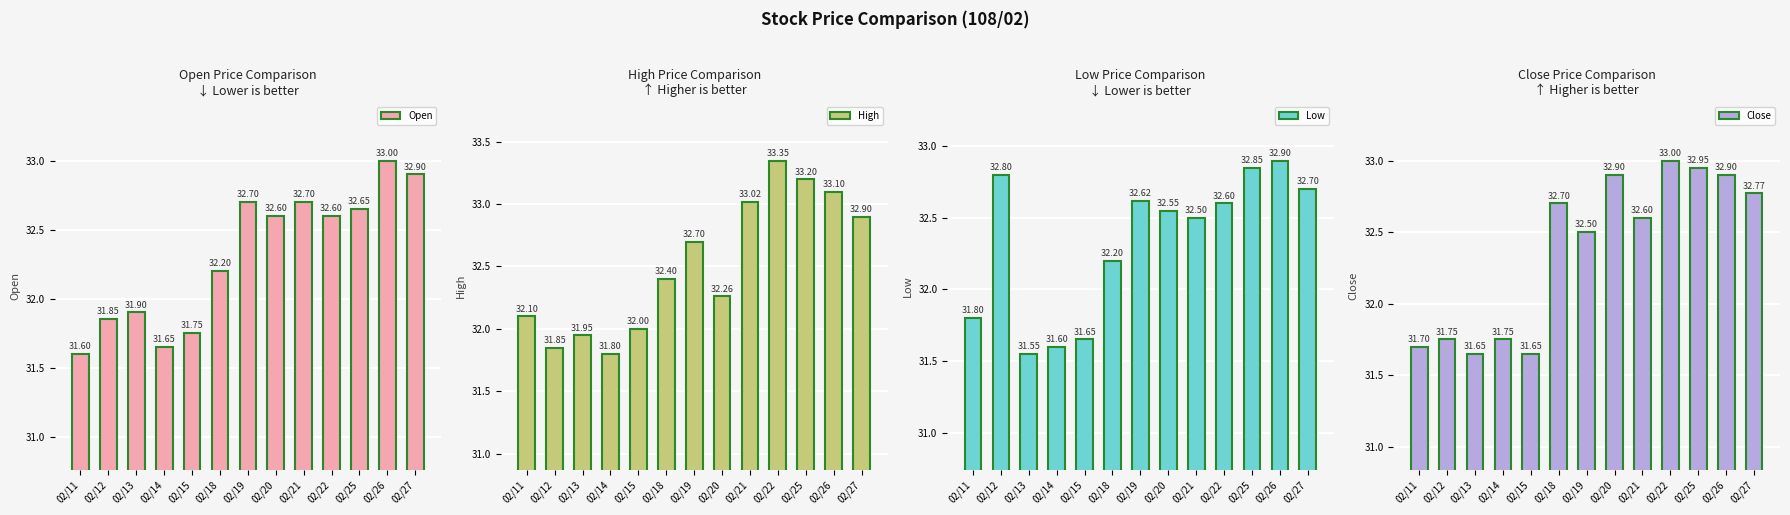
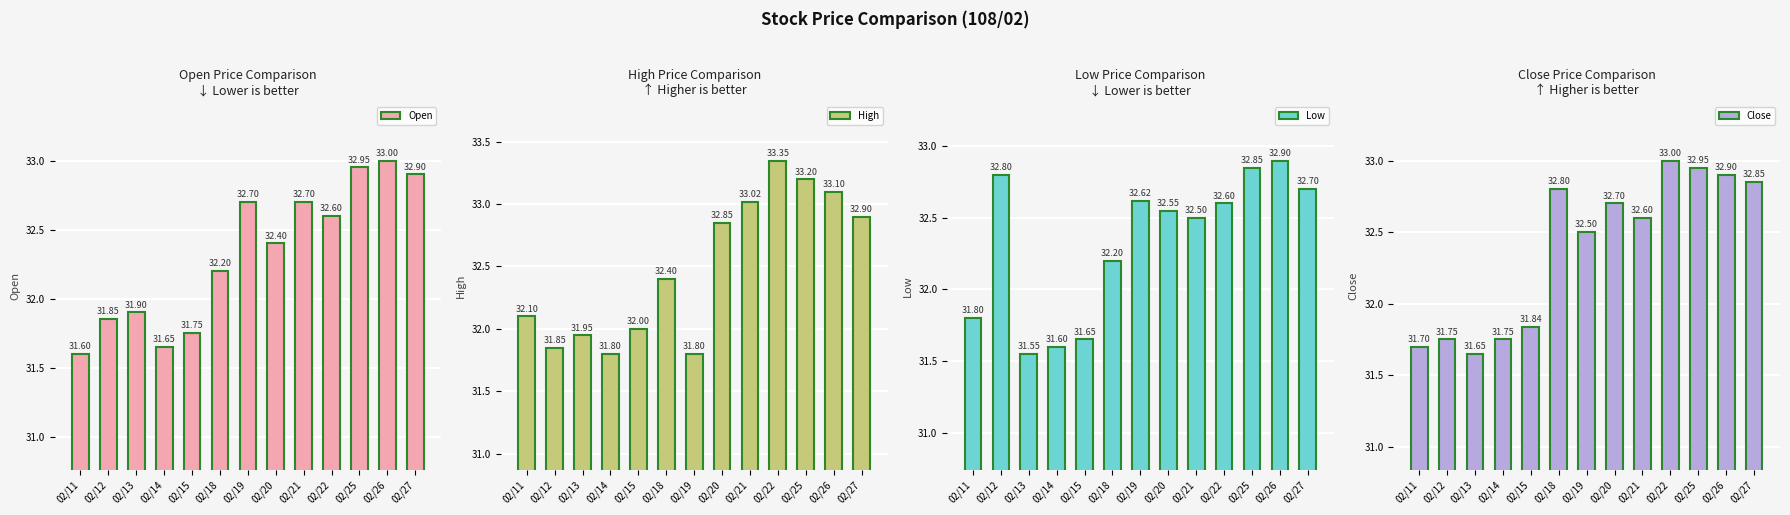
  {
    "Open Price Comparison ↓ Lower is better": {
      "02/11": 31.60,
      "02/12": 31.85,
      "02/13": 31.90,
      "02/14": 31.65,
      "02/15": 31.75,
      "02/18": 32.20,
      "02/19": 32.70,
-     "02/20": 32.60,
+     "02/20": 32.40,
      "02/21": 32.70,
      "02/22": 32.60,
-     "02/25": 32.65,
+     "02/25": 32.95,
      "02/26": 33.00,
      "02/27": 32.90
    },
    "High Price Comparison ↑ Higher is better": {
      "02/11": 32.10,
      "02/12": 31.85,
      "02/13": 31.95,
      "02/14": 31.80,
      "02/15": 32.00,
      "02/18": 32.40,
-     "02/19": 32.70,
-     "02/20": 32.26,
+     "02/19": 31.80,
+     "02/20": 32.85,
      "02/21": 33.02,
      "02/22": 33.35,
      "02/25": 33.20,
      "02/26": 33.10,
      "02/27": 32.90
    },
    "Low Price Comparison ↓ Lower is better": {
      "02/11": 31.80,
      "02/12": 32.80,
      "02/13": 31.55,
      "02/14": 31.60,
      "02/15": 31.65,
      "02/18": 32.20,
      "02/19": 32.62,
      "02/20": 32.55,
      "02/21": 32.50,
      "02/22": 32.60,
      "02/25": 32.85,
      "02/26": 32.90,
      "02/27": 32.70
    },
    "Close Price Comparison ↑ Higher is better": {
      "02/11": 31.70,
      "02/12": 31.75,
      "02/13": 31.65,
      "02/14": 31.75,
-     "02/15": 31.65,
-     "02/18": 32.70,
+     "02/15": 31.84,
+     "02/18": 32.80,
      "02/19": 32.50,
-     "02/20": 32.90,
+     "02/20": 32.70,
      "02/21": 32.60,
      "02/22": 33.00,
      "02/25": 32.95,
      "02/26": 32.90,
-     "02/27": 32.77
+     "02/27": 32.85
    }
  }
